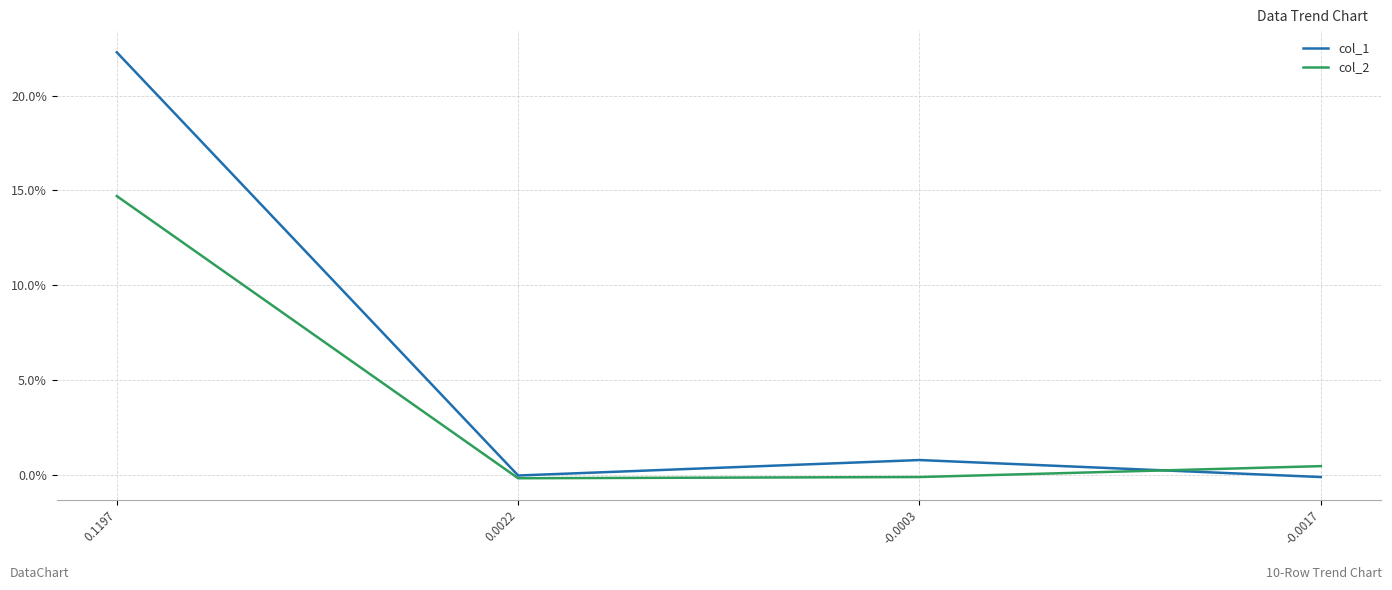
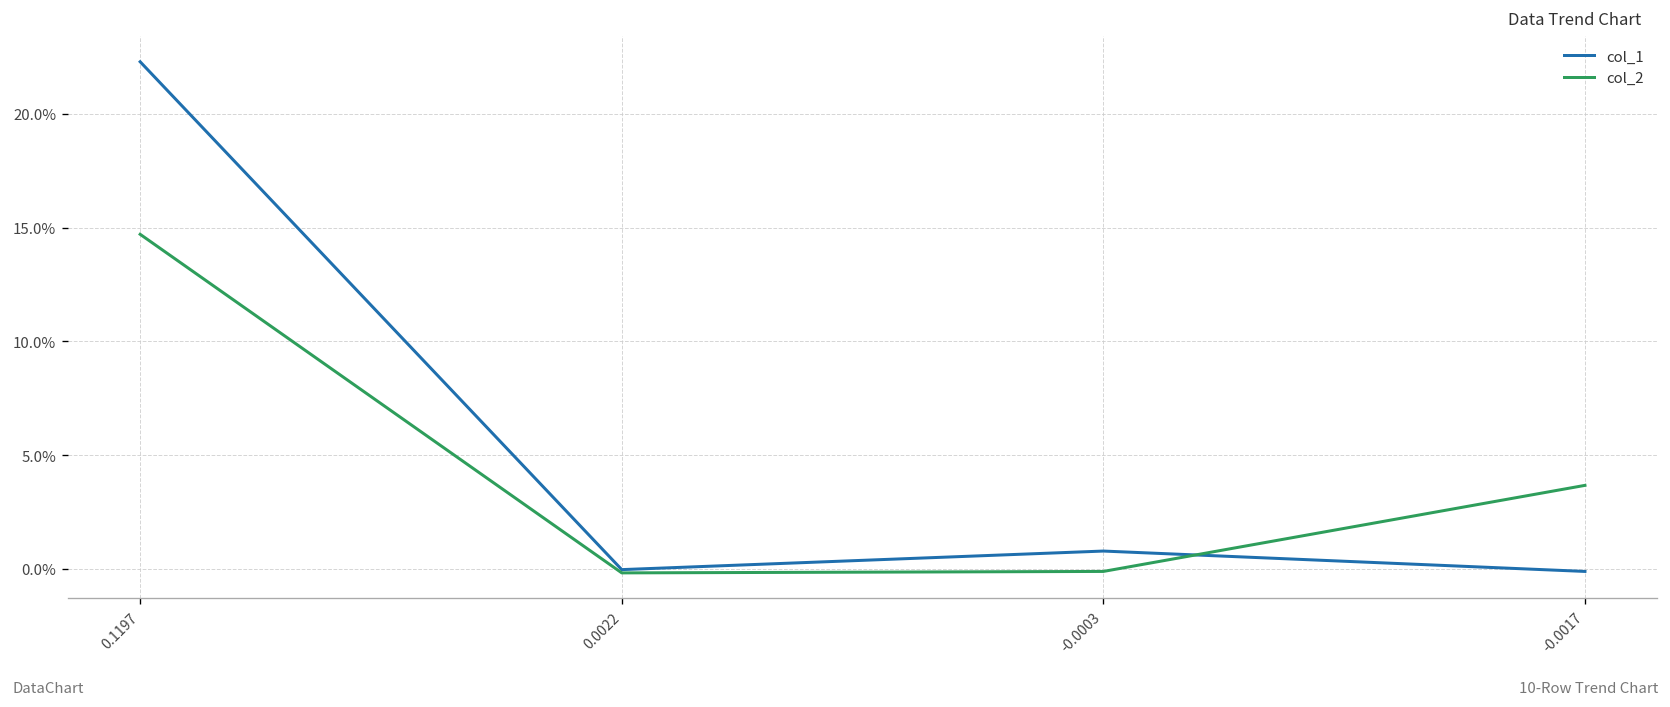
  {
    "col_1": {
      "0.1197": "22.3%",
      "0.0022": "0.0%",
      "-0.0003": "0.8%",
      "-0.0017": "-0.1%"
    },
    "col_2": {
      "0.1197": "14.7%",
      "0.0022": "-0.2%",
      "-0.0003": "-0.1%",
-     "-0.0017": "0.5%"
+     "-0.0017": "3.7%"
    }
  }
